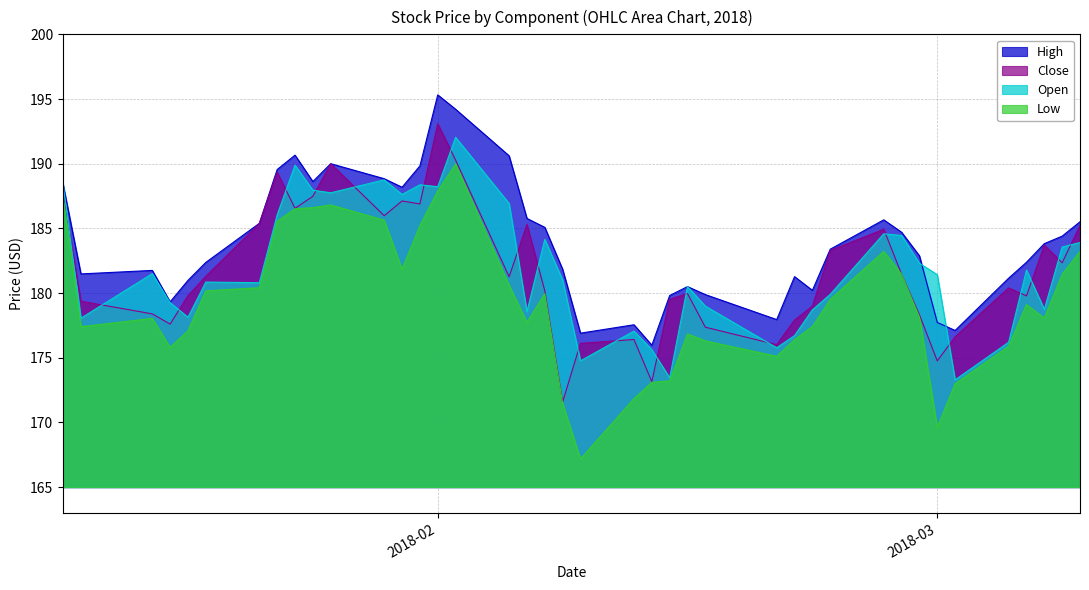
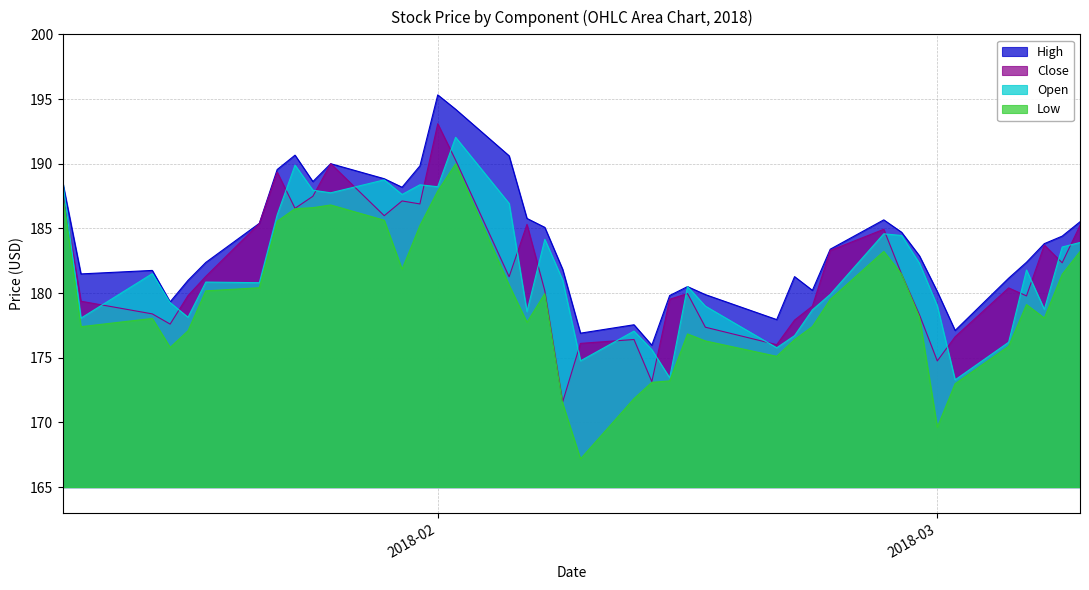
  {
    "High": {
      "2018-02": 195.3,
-     "2018-03": 177.7
+     "2018-03": 180.1
    },
    "Close": {
      "2018-02": 193.1,
      "2018-03": 174.8
    },
    "Open": {
      "2018-02": 188.2,
-     "2018-03": 181.4
+     "2018-03": 179.0
    },
    "Low": {
      "2018-02": 187.9,
      "2018-03": 169.6
    }
  }
